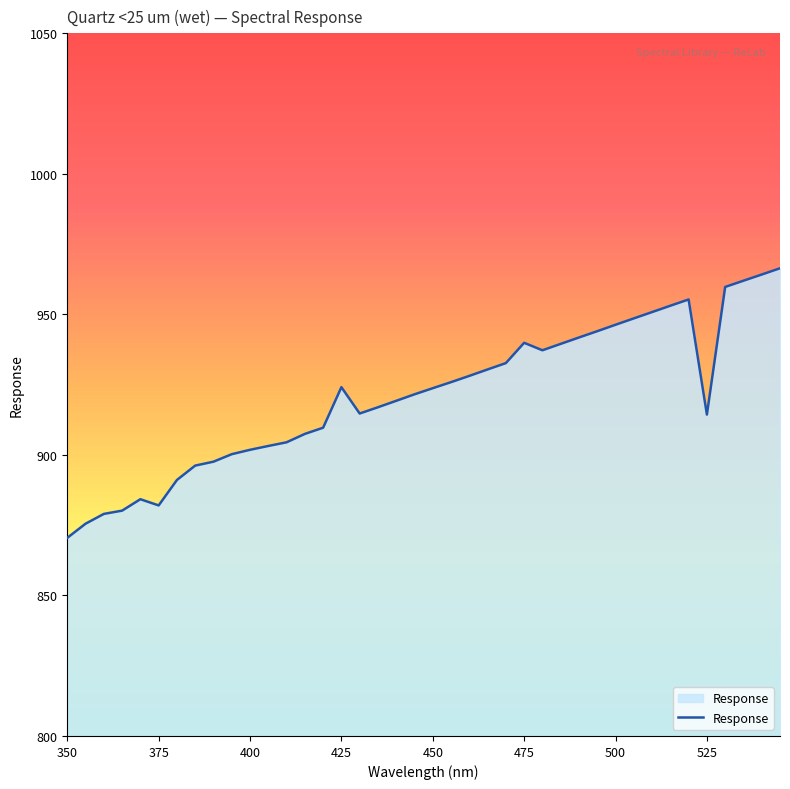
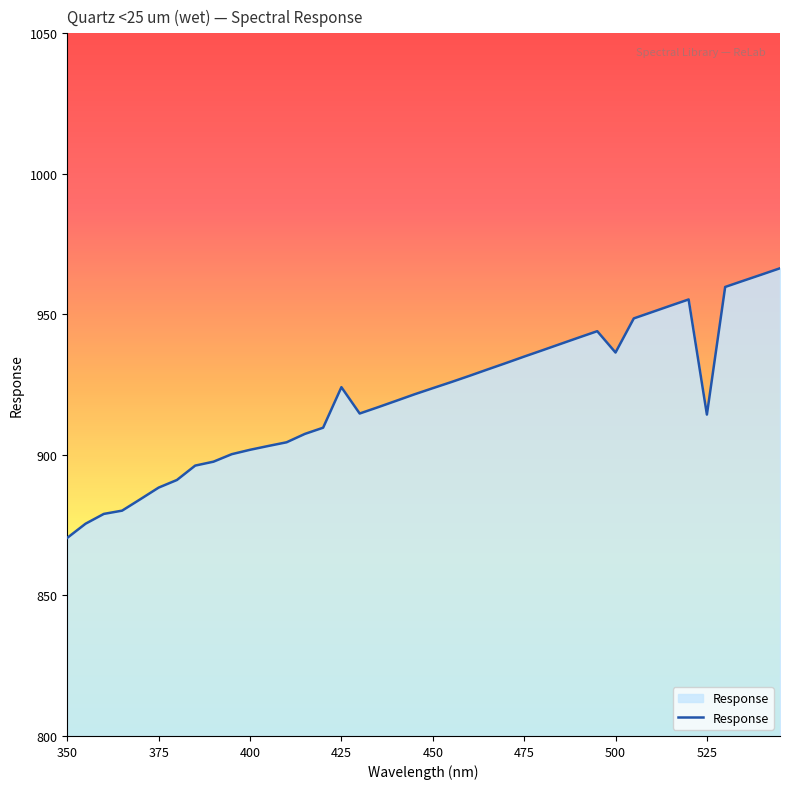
  {
    "350": 870,
-   "375": 882,
+   "375": 888,
    "400": 902,
    "425": 924,
    "450": 924,
-   "475": 940,
-   "500": 946,
+   "475": 935,
+   "500": 936,
    "525": 914
  }
